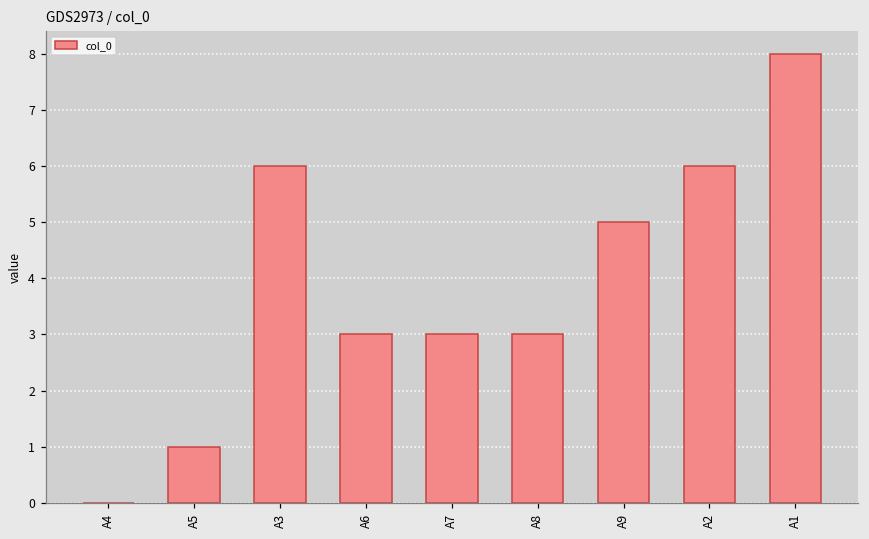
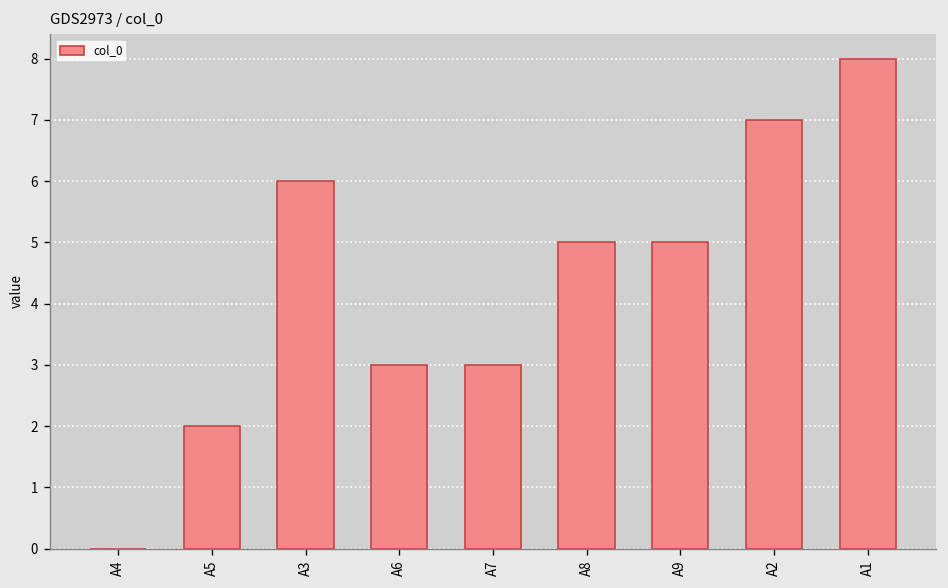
  {
    "A4": 0,
-   "A5": 1,
+   "A5": 2,
    "A3": 6,
    "A6": 3,
    "A7": 3,
-   "A8": 3,
+   "A8": 5,
    "A9": 5,
-   "A2": 6,
+   "A2": 7,
    "A1": 8
  }
